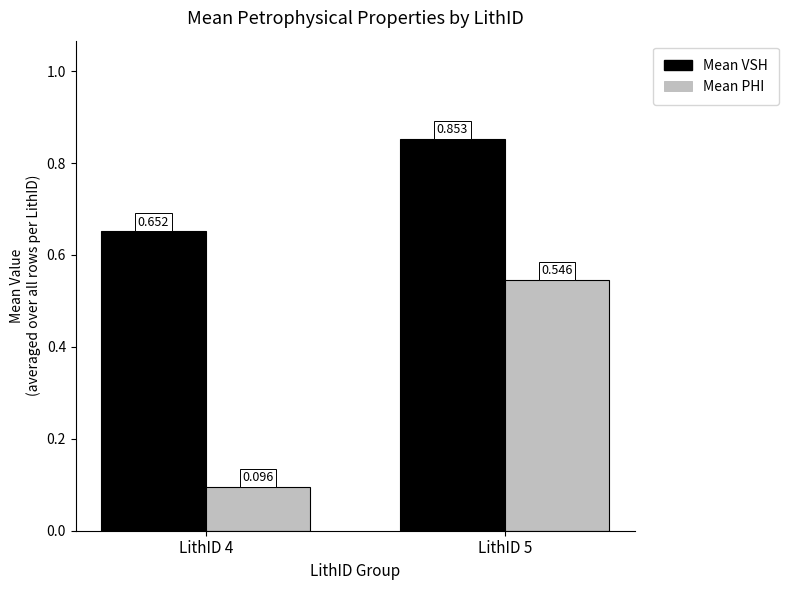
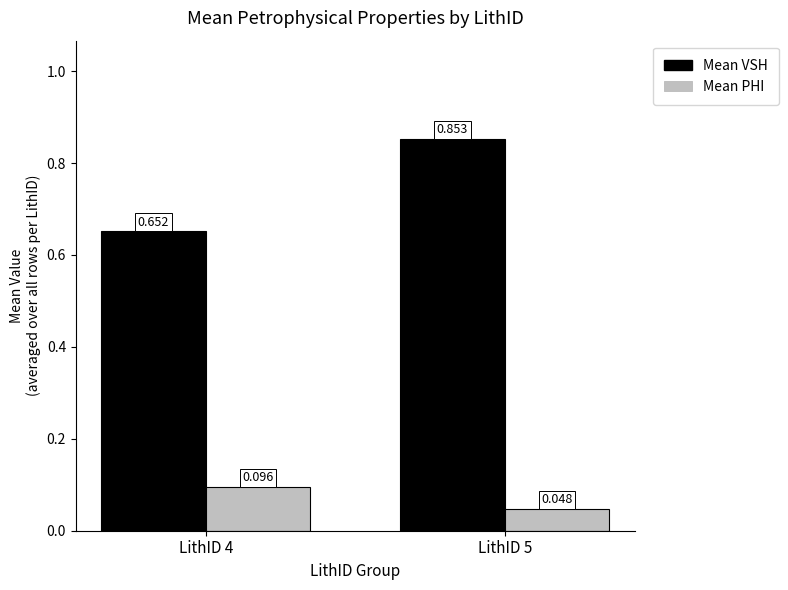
  {
    "Mean PHI": {
-     "LithID 5": 0.546
+     "LithID 5": 0.048
    }
  }
